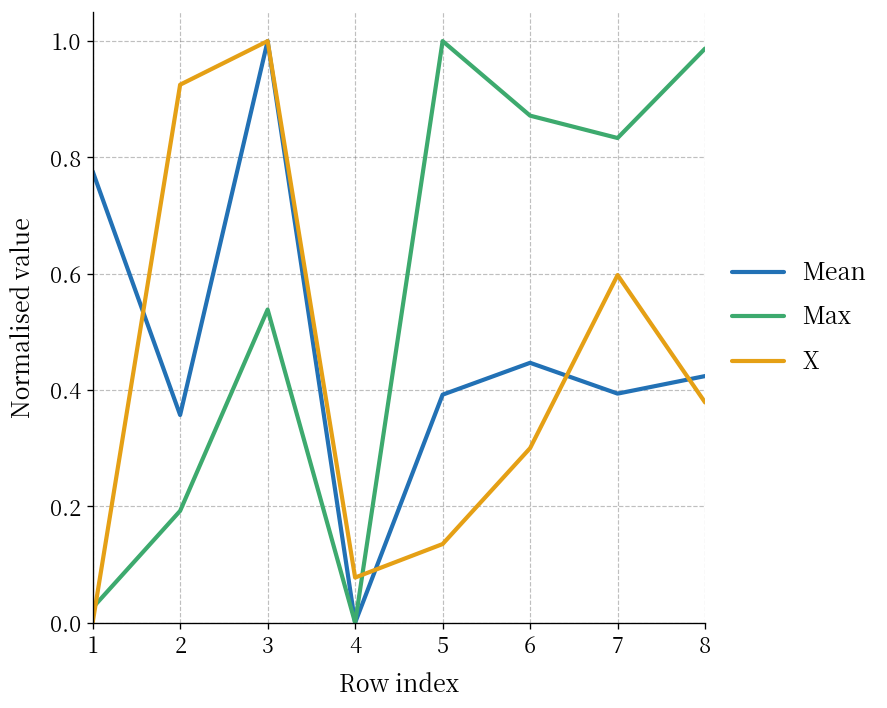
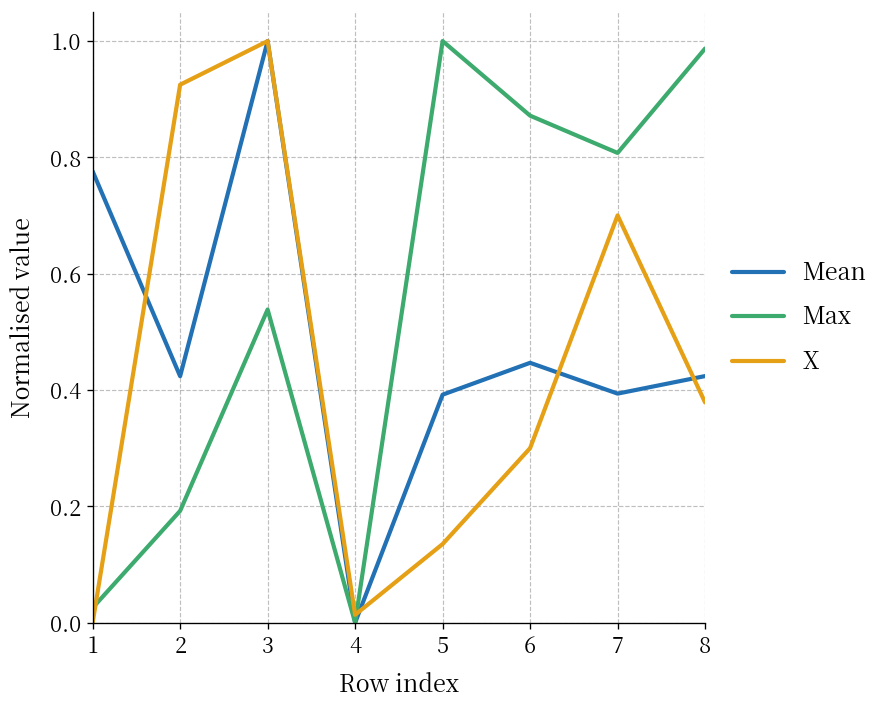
  {
    "Mean": {
      "1": 0.78,
-     "2": 0.36,
+     "2": 0.42,
      "5": 0.39,
      "6": 0.45,
      "7": 0.39,
      "8": 0.42
    },
    "Max": {
      "1": 0.03,
      "2": 0.19,
      "3": 0.54,
      "5": 1.00,
      "6": 0.87,
-     "7": 0.83,
+     "7": 0.81,
      "8": 0.99
    },
    "X": {
      "1": 0.00,
      "2": 0.92,
-     "4": 0.08,
+     "4": 0.01,
      "5": 0.14,
      "6": 0.30,
-     "7": 0.60,
+     "7": 0.70,
      "8": 0.38
    }
  }
